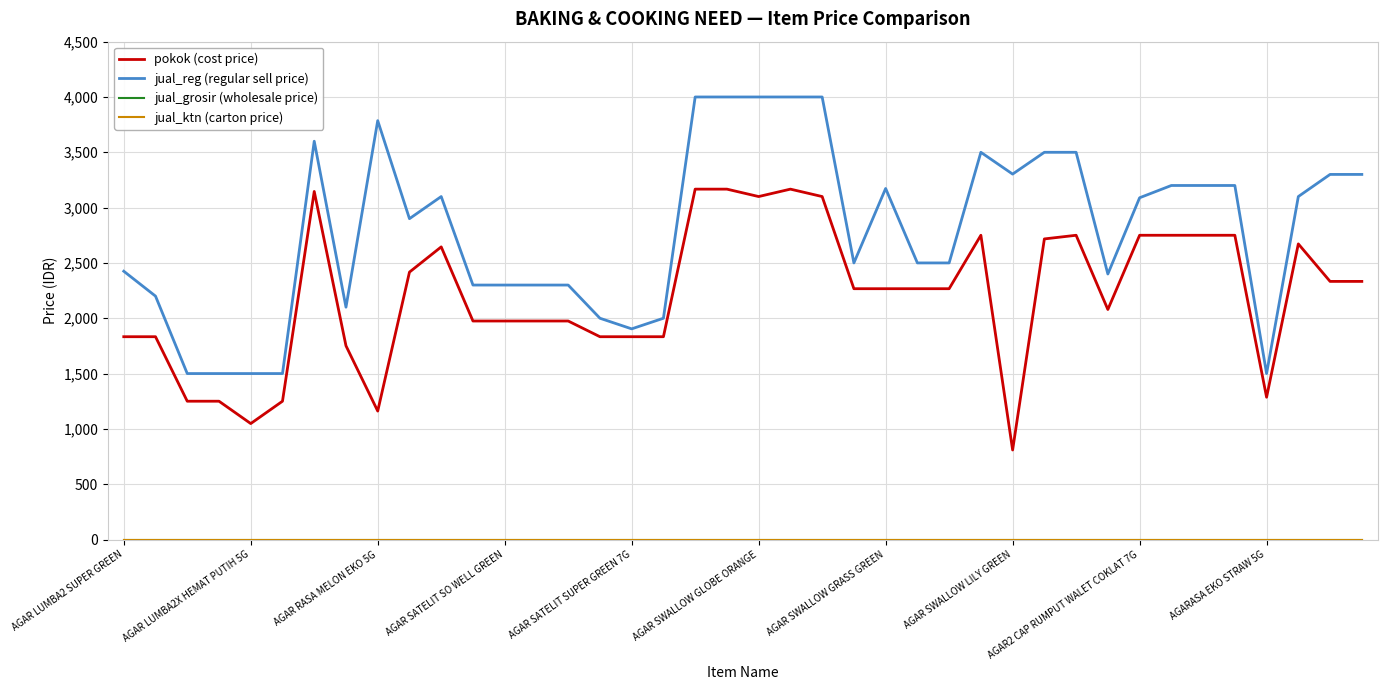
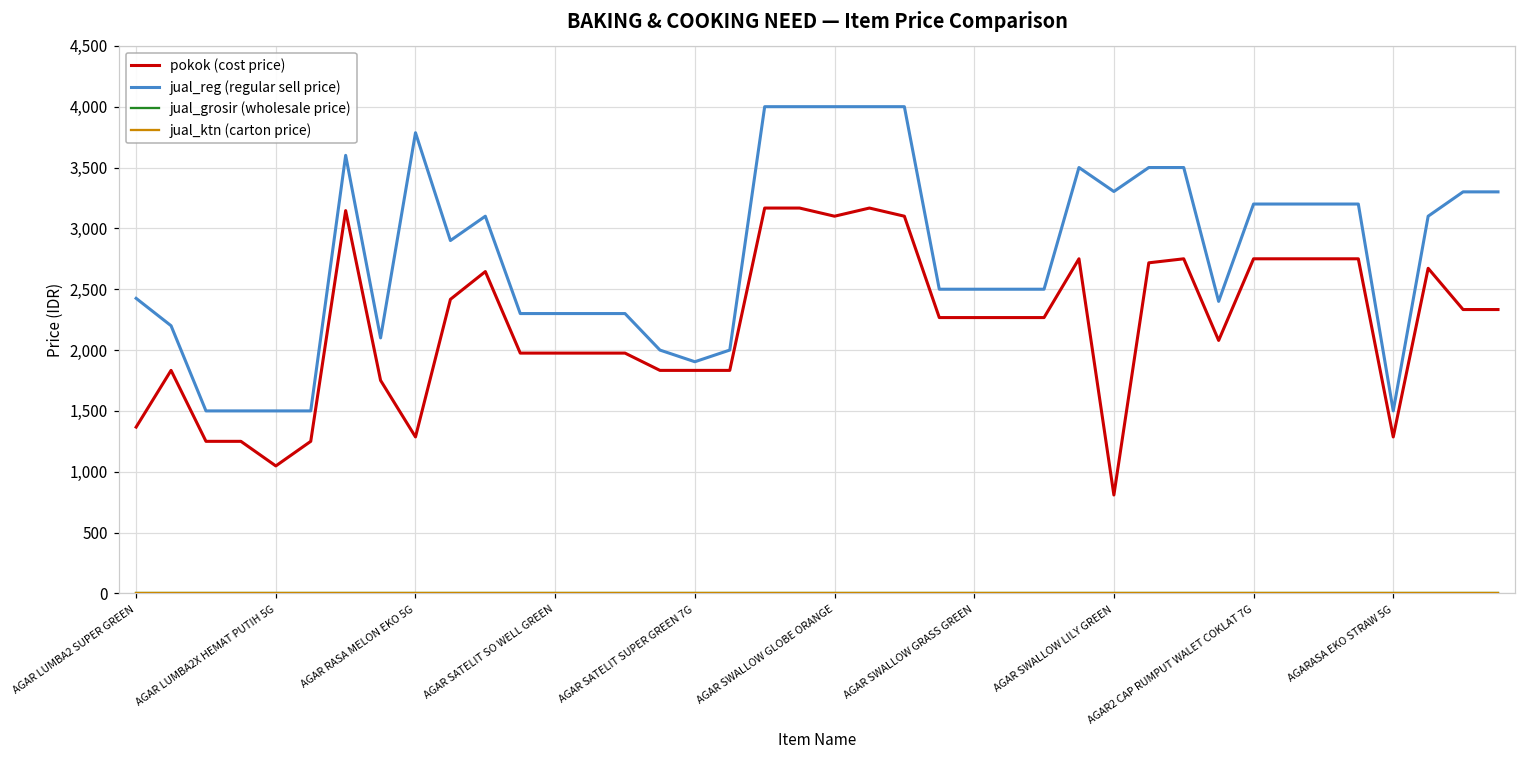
  {
    "pokok (cost price)": {
-     "AGAR LUMBA2 SUPER GREEN": "1,830",
+     "AGAR LUMBA2 SUPER GREEN": "1,370",
      "AGAR LUMBA2X HEMAT PUTIH 5G": "1,050",
-     "AGAR RASA MELON EKO 5G": "1,160",
+     "AGAR RASA MELON EKO 5G": "1,290",
      "AGAR SATELIT SO WELL GREEN": "1,980",
      "AGAR SATELIT SUPER GREEN 7G": "1,830",
      "AGAR SWALLOW GLOBE ORANGE": "3,100",
      "AGAR SWALLOW GRASS GREEN": "2,270",
      "AGAR SWALLOW LILY GREEN": "810",
      "AGAR2 CAP RUMPUT WALET COKLAT 7G": "2,750",
      "AGARASA EKO STRAW 5G": "1,290"
    },
    "jual_reg (regular sell price)": {
      "AGAR LUMBA2 SUPER GREEN": "2,430",
      "AGAR LUMBA2X HEMAT PUTIH 5G": "1,500",
      "AGAR RASA MELON EKO 5G": "3,790",
      "AGAR SATELIT SO WELL GREEN": "2,300",
      "AGAR SATELIT SUPER GREEN 7G": "1,900",
      "AGAR SWALLOW GLOBE ORANGE": "4,000",
-     "AGAR SWALLOW GRASS GREEN": "3,170",
+     "AGAR SWALLOW GRASS GREEN": "2,500",
      "AGAR SWALLOW LILY GREEN": "3,300",
-     "AGAR2 CAP RUMPUT WALET COKLAT 7G": "3,090",
+     "AGAR2 CAP RUMPUT WALET COKLAT 7G": "3,200",
      "AGARASA EKO STRAW 5G": "1,500"
    },
    "jual_ktn (carton price)": {
      "AGAR LUMBA2 SUPER GREEN": "0",
      "AGAR LUMBA2X HEMAT PUTIH 5G": "0",
      "AGAR RASA MELON EKO 5G": "0",
      "AGAR SATELIT SO WELL GREEN": "0",
      "AGAR SATELIT SUPER GREEN 7G": "0",
      "AGAR SWALLOW GLOBE ORANGE": "0",
      "AGAR SWALLOW GRASS GREEN": "0",
      "AGAR SWALLOW LILY GREEN": "0",
      "AGAR2 CAP RUMPUT WALET COKLAT 7G": "0",
      "AGARASA EKO STRAW 5G": "0"
    }
  }
